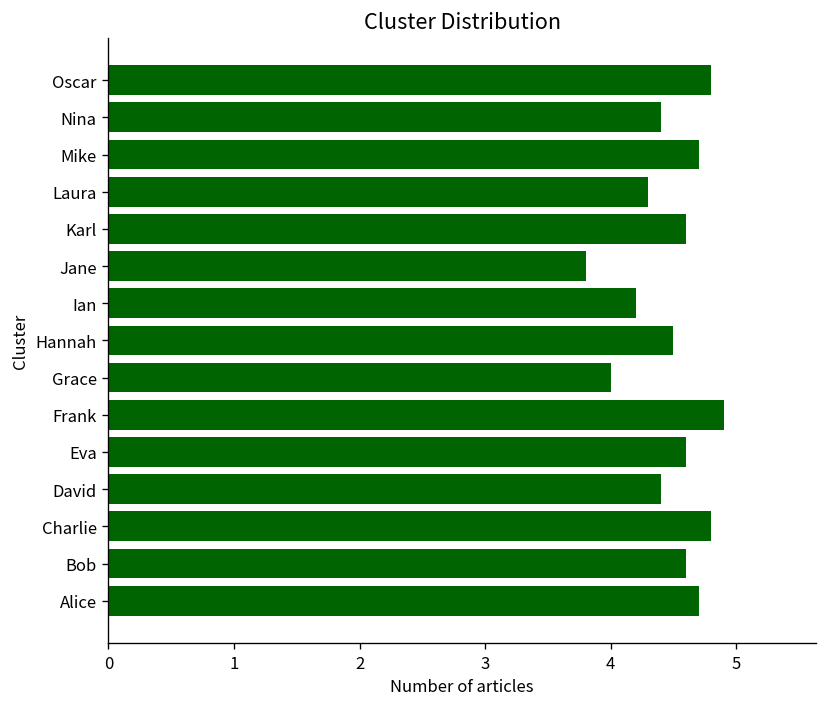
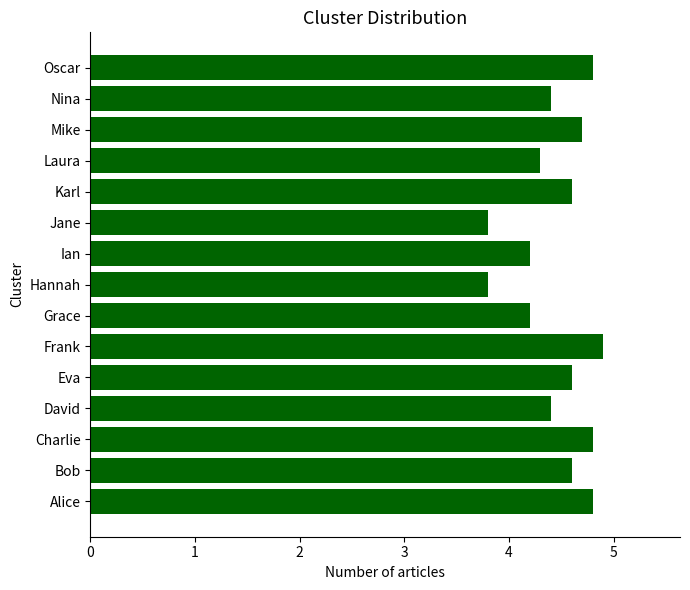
  {
    "Oscar": 4.8,
    "Nina": 4.4,
    "Mike": 4.7,
    "Laura": 4.3,
    "Karl": 4.6,
    "Jane": 3.8,
    "Ian": 4.2,
-   "Hannah": 4.5,
-   "Grace": 4.0,
+   "Hannah": 3.8,
+   "Grace": 4.2,
    "Frank": 4.9,
    "Eva": 4.6,
    "David": 4.4,
    "Charlie": 4.8,
    "Bob": 4.6,
-   "Alice": 4.7
+   "Alice": 4.8
  }
